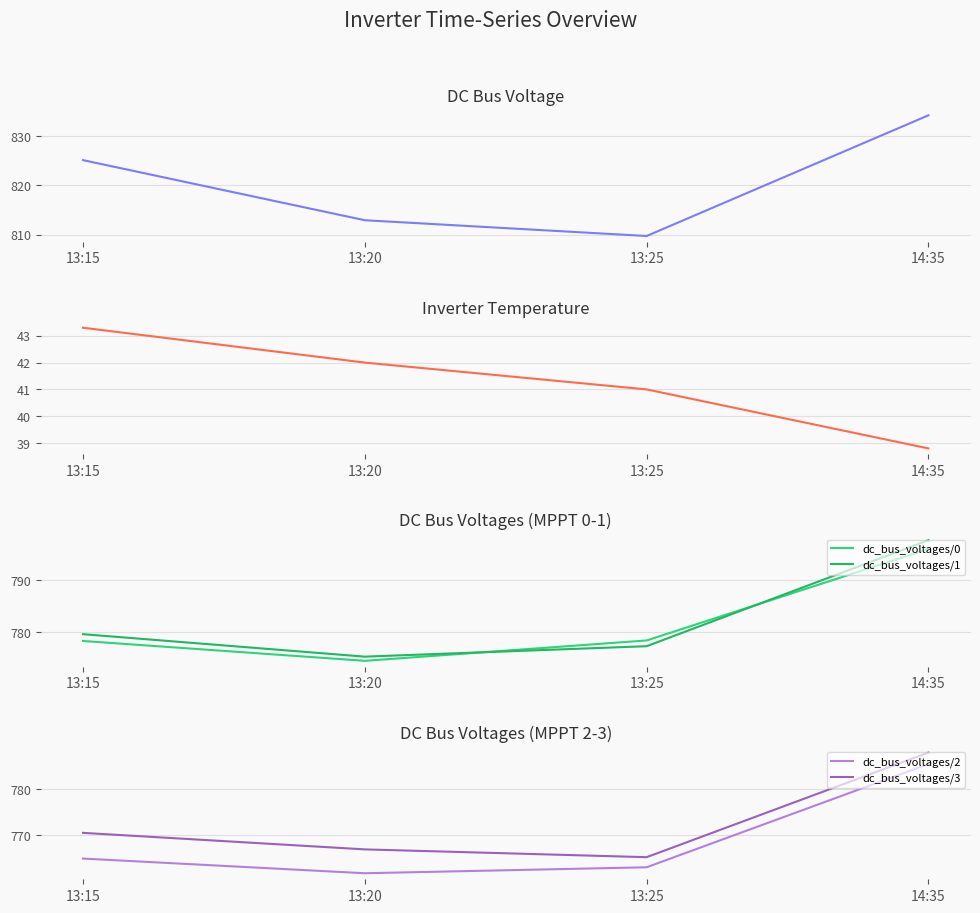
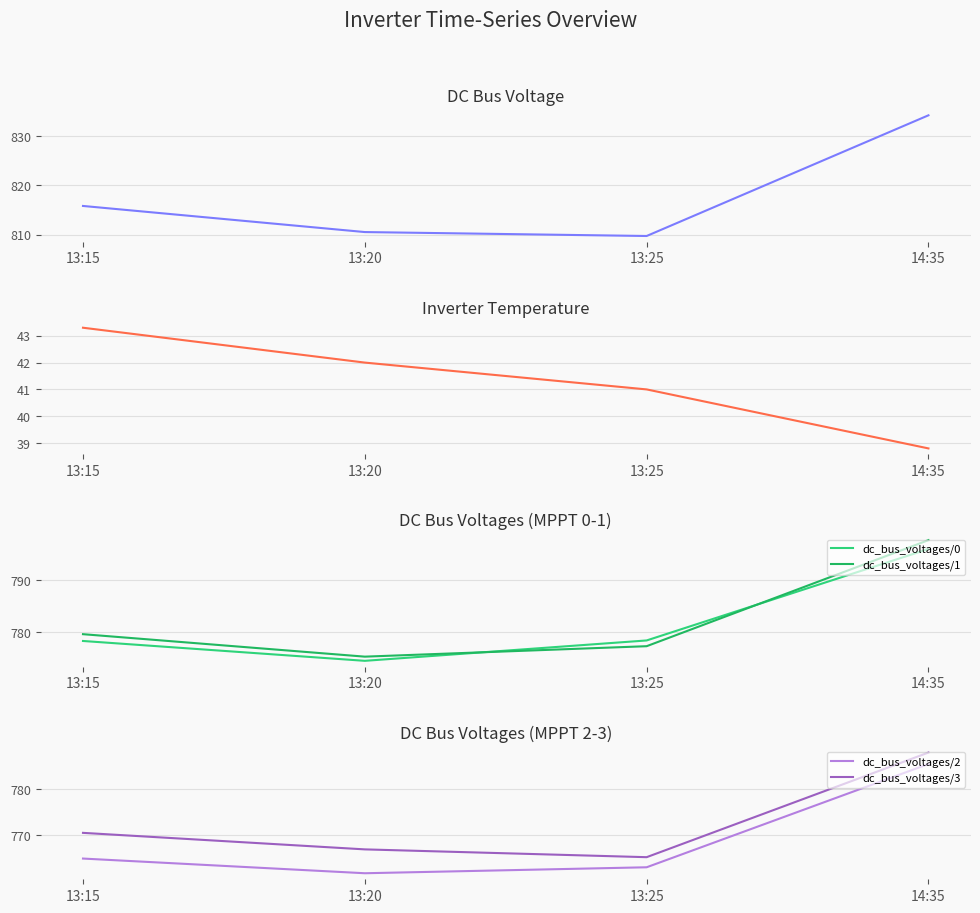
  {
    "DC Bus Voltage": {
-     "13:15": 825,
-     "13:20": 813,
+     "13:15": 816,
+     "13:20": 811,
      "13:25": 810,
      "14:35": 834
    },
    "Inverter Temperature": {
      "13:15": 43.3,
      "13:20": 42.0,
      "13:25": 41.0,
      "14:35": 38.8
    }
  }
